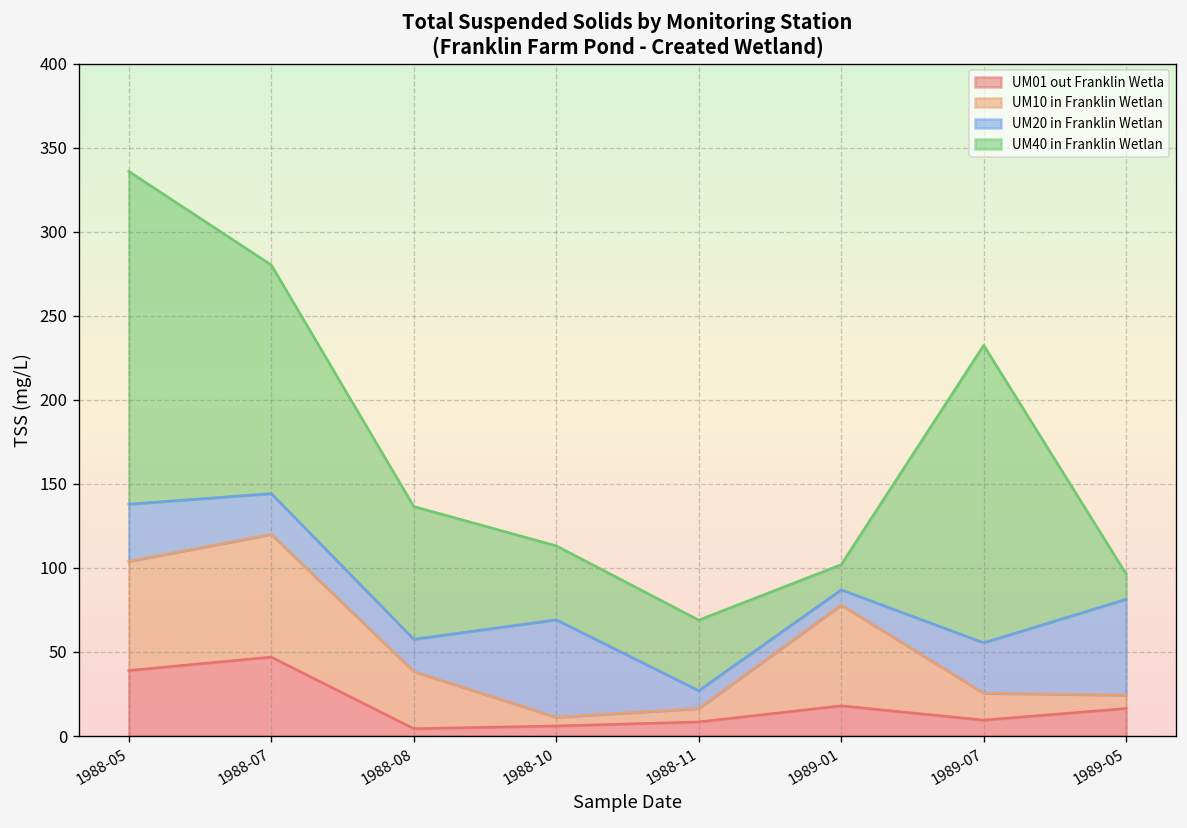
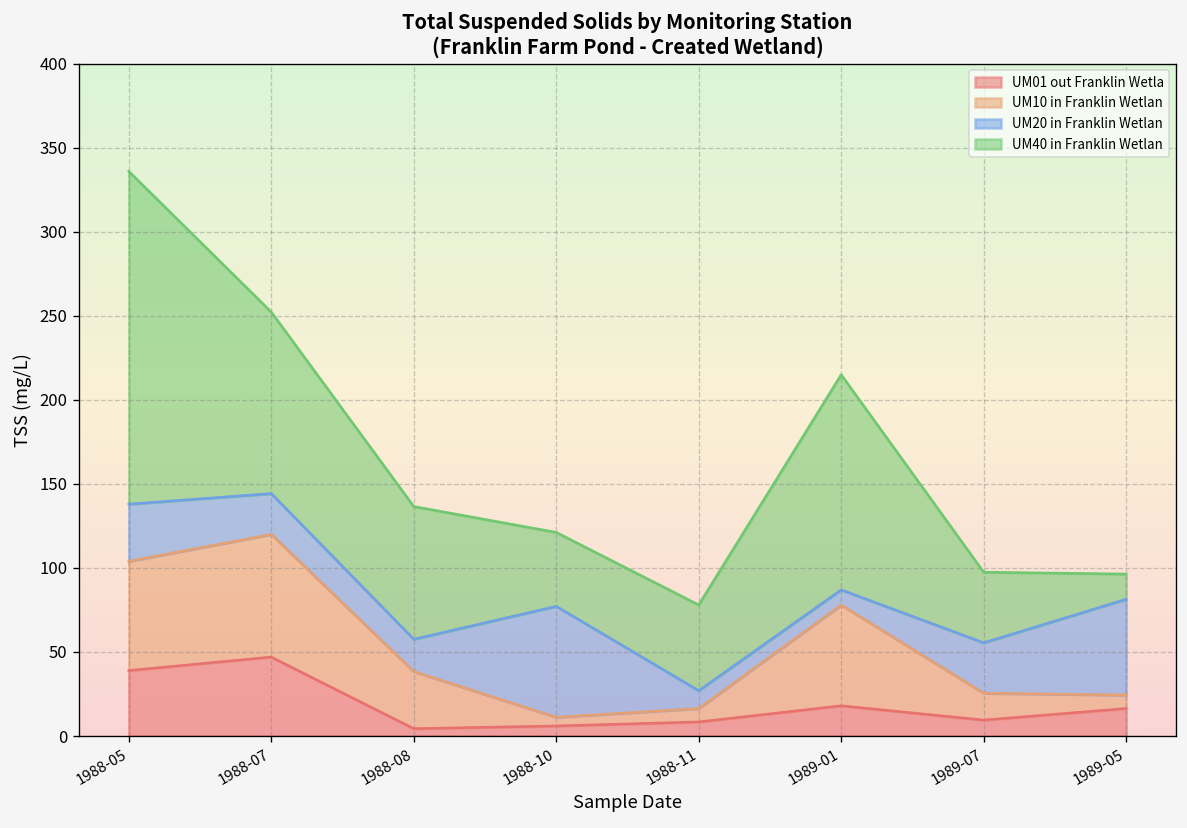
  {
    "UM20 in Franklin Wetlan": {
      "1988-05": 34,
      "1988-07": 24,
      "1988-08": 19,
-     "1988-10": 58,
+     "1988-10": 66,
      "1988-11": 11,
      "1989-01": 9,
      "1989-07": 30,
      "1989-05": 57
    },
    "UM40 in Franklin Wetlan": {
      "1988-05": 198,
-     "1988-07": 136,
+     "1988-07": 108,
      "1988-08": 79,
      "1988-10": 44,
-     "1988-11": 42,
-     "1989-01": 15,
-     "1989-07": 177,
+     "1988-11": 51,
+     "1989-01": 128,
+     "1989-07": 42,
      "1989-05": 15
    }
  }
